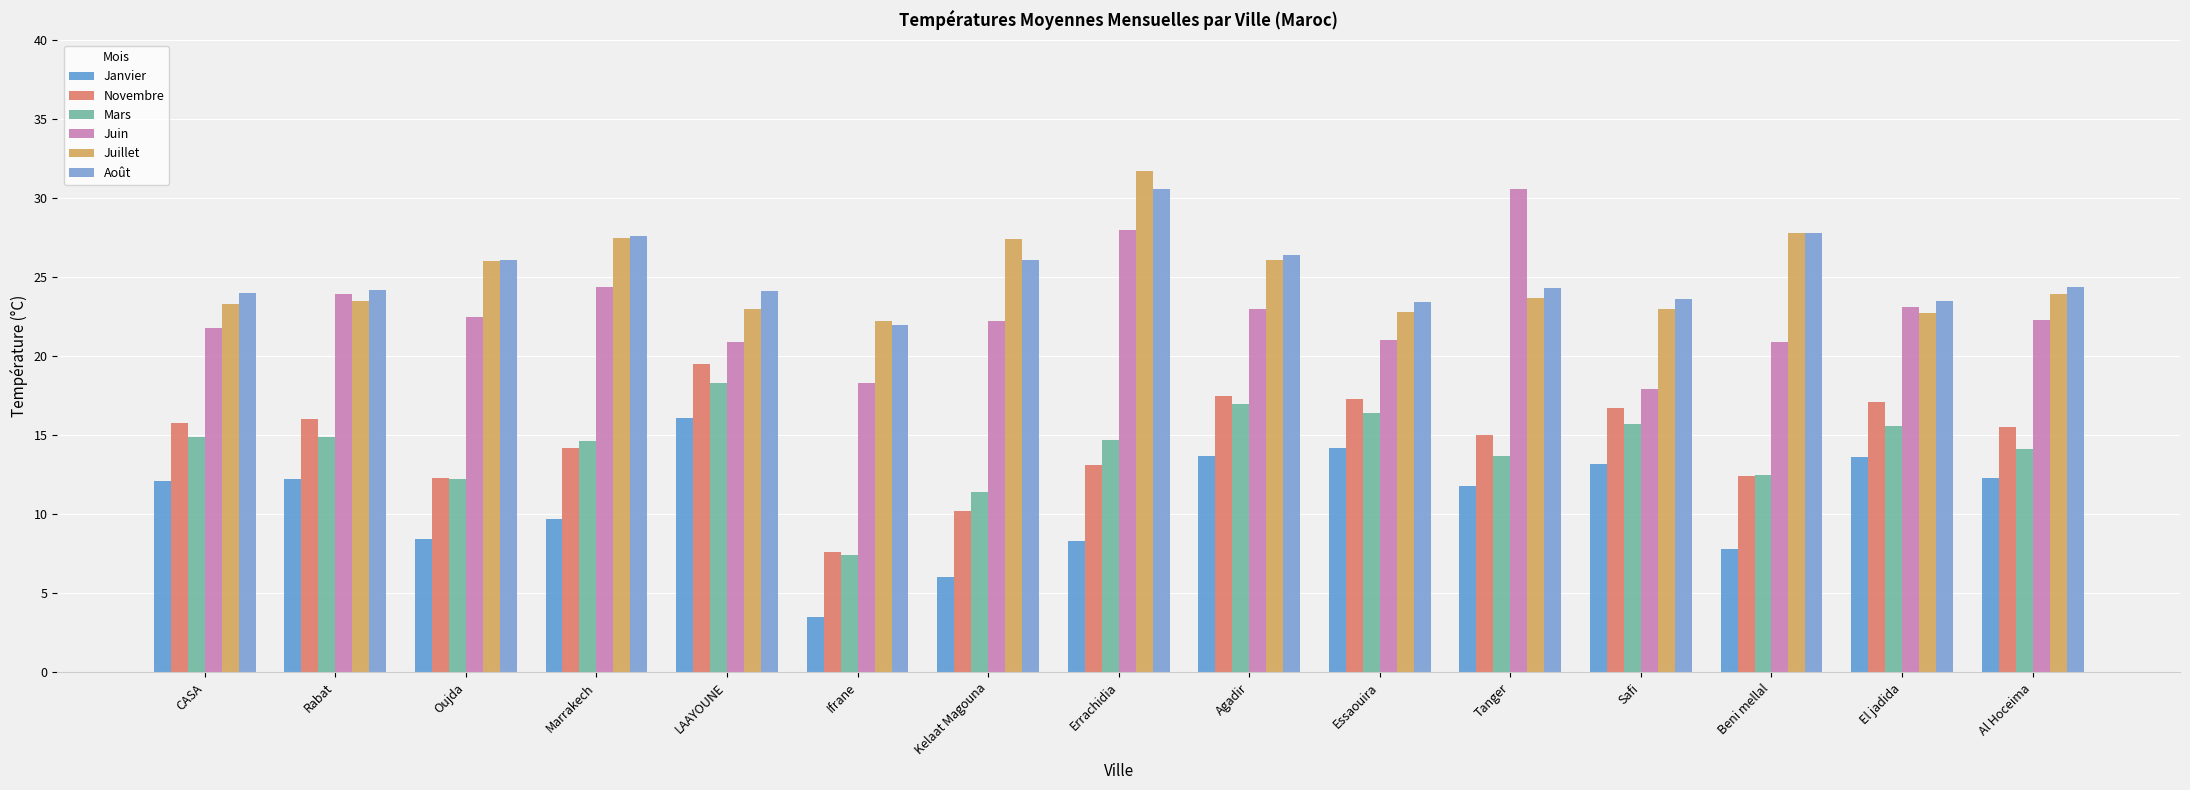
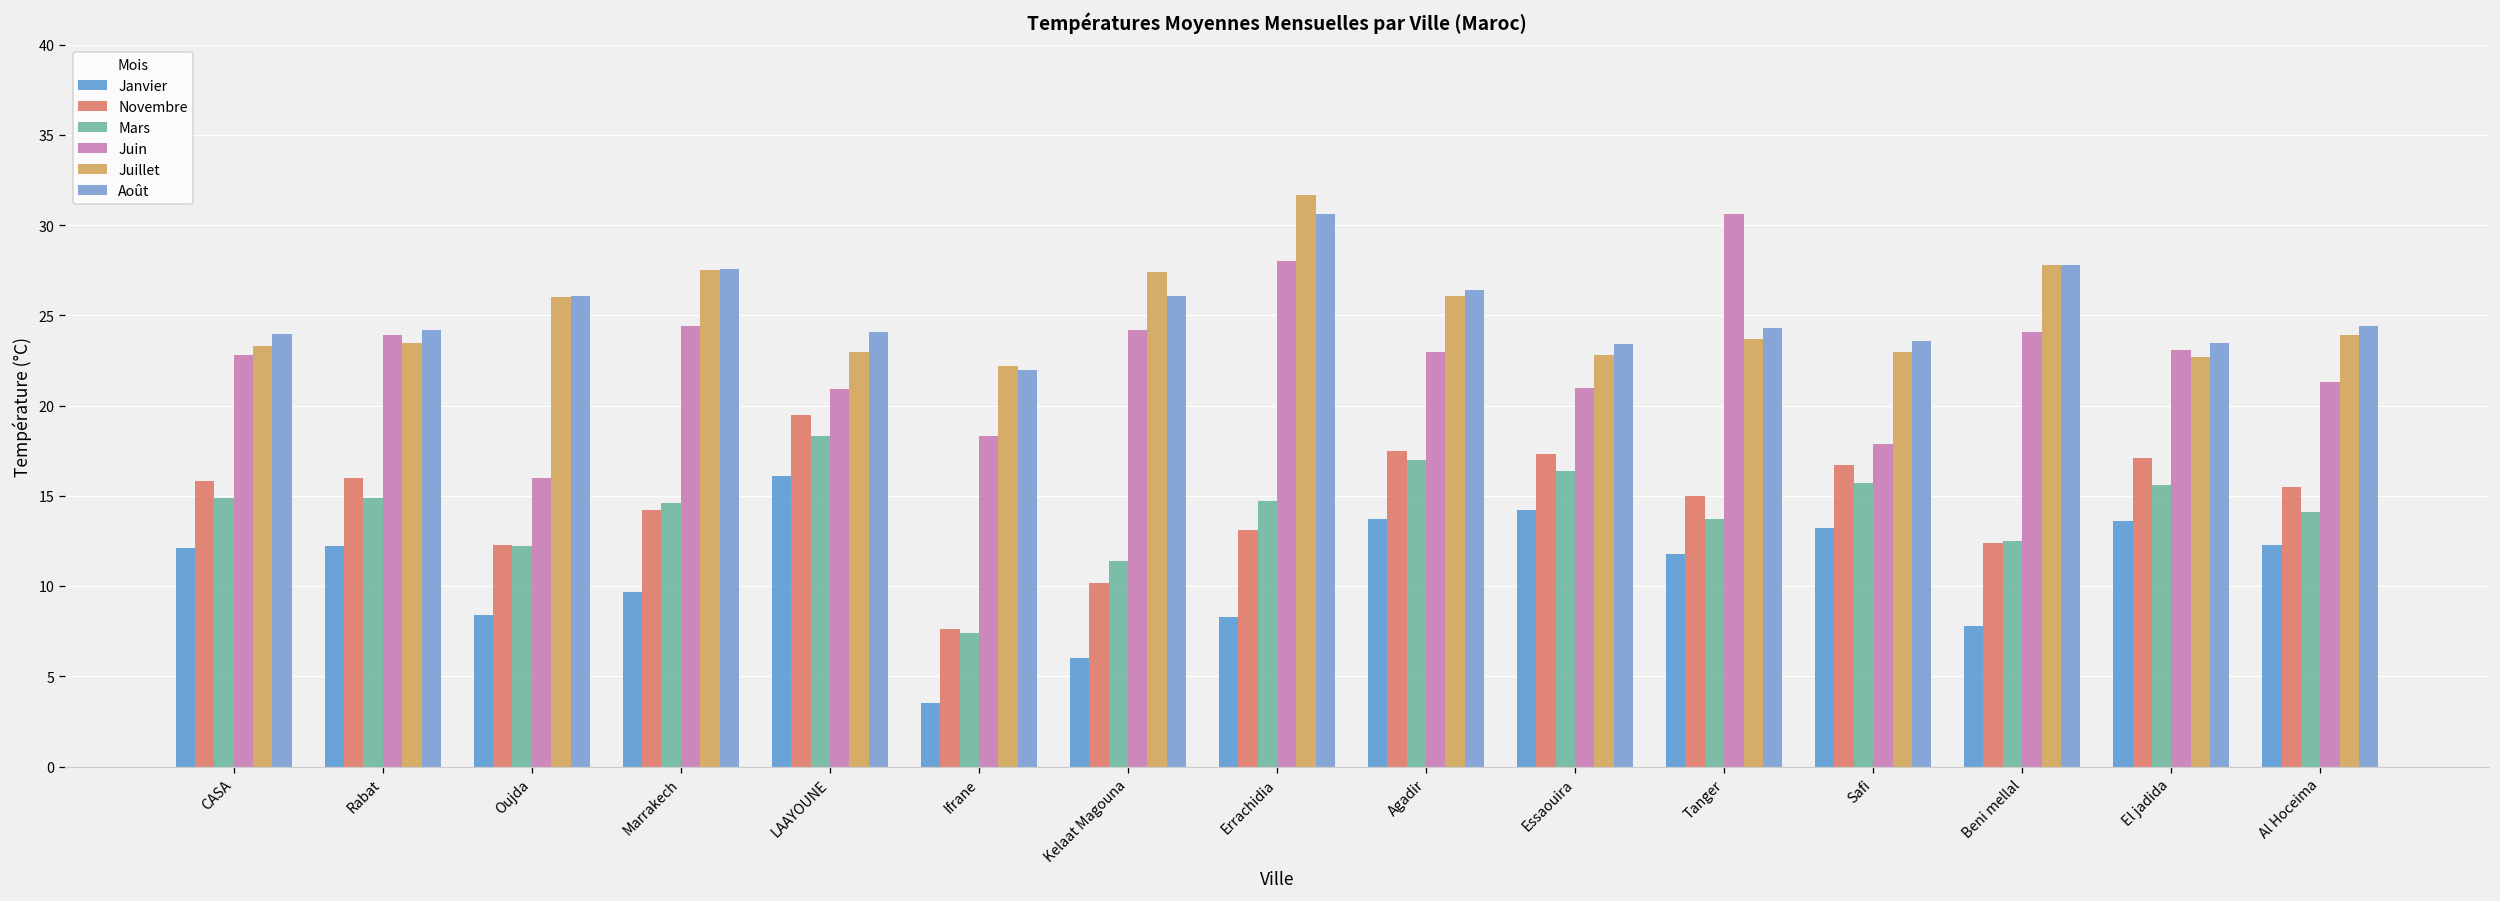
  {
    "Juin": {
-     "CASA": 21.8,
+     "CASA": 22.8,
      "Rabat": 23.9,
-     "Oujda": 22.5,
+     "Oujda": 16.0,
      "Marrakech": 24.4,
      "LAAYOUNE": 20.9,
      "Ifrane": 18.3,
-     "Kelaat Magouna": 22.2,
+     "Kelaat Magouna": 24.2,
      "Errachidia": 28.0,
      "Agadir": 23.0,
      "Essaouira": 21.0,
      "Tanger": 30.6,
      "Safi": 17.9,
-     "Beni mellal": 20.9,
+     "Beni mellal": 24.1,
      "El jadida": 23.1,
-     "Al Hoceima": 22.3
+     "Al Hoceima": 21.3
    }
  }
